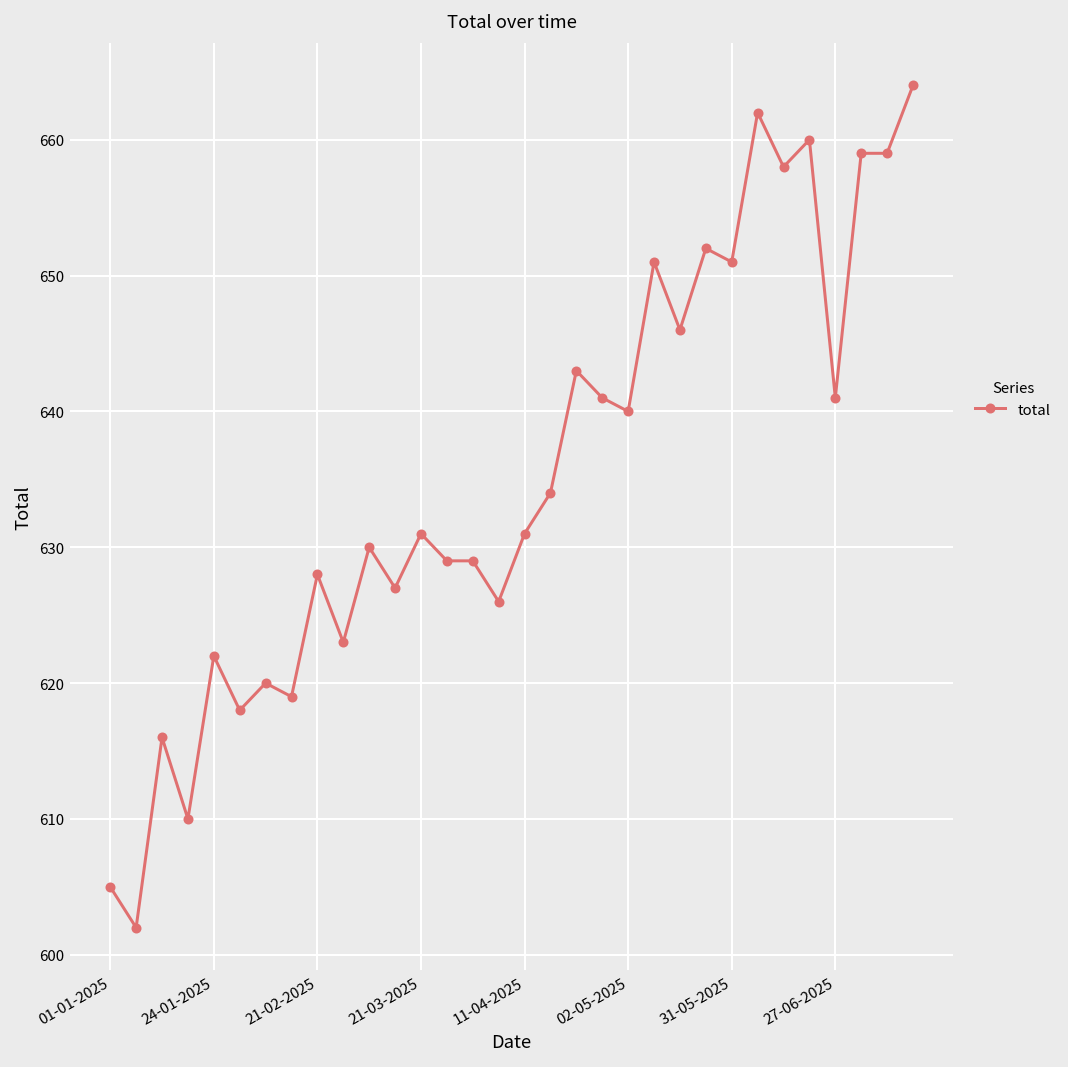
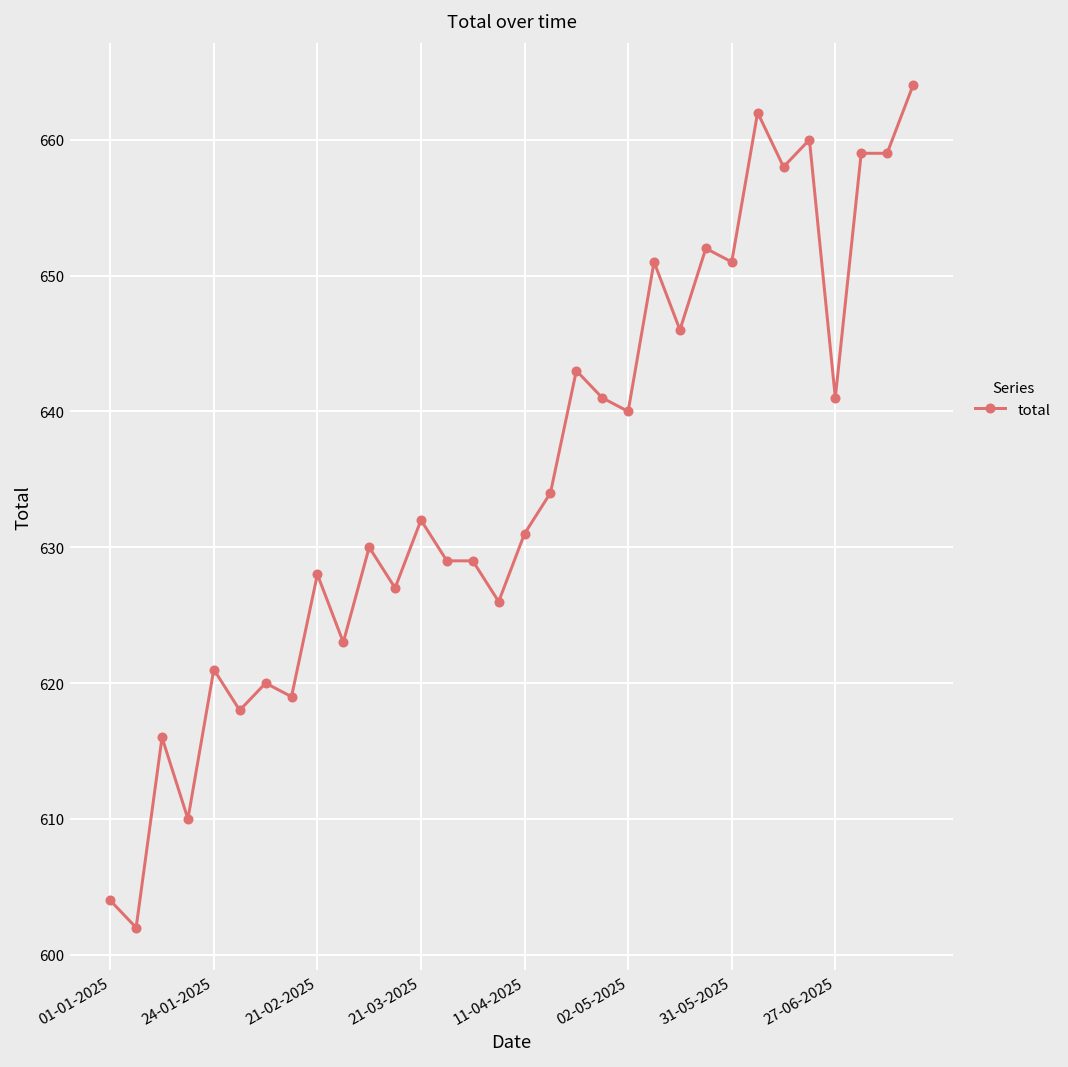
  {
-   "01-01-2025": 605,
-   "24-01-2025": 622,
+   "01-01-2025": 604,
+   "24-01-2025": 621,
    "21-02-2025": 628,
-   "21-03-2025": 631,
+   "21-03-2025": 632,
    "11-04-2025": 631,
    "02-05-2025": 640,
    "31-05-2025": 651,
    "27-06-2025": 641
  }
